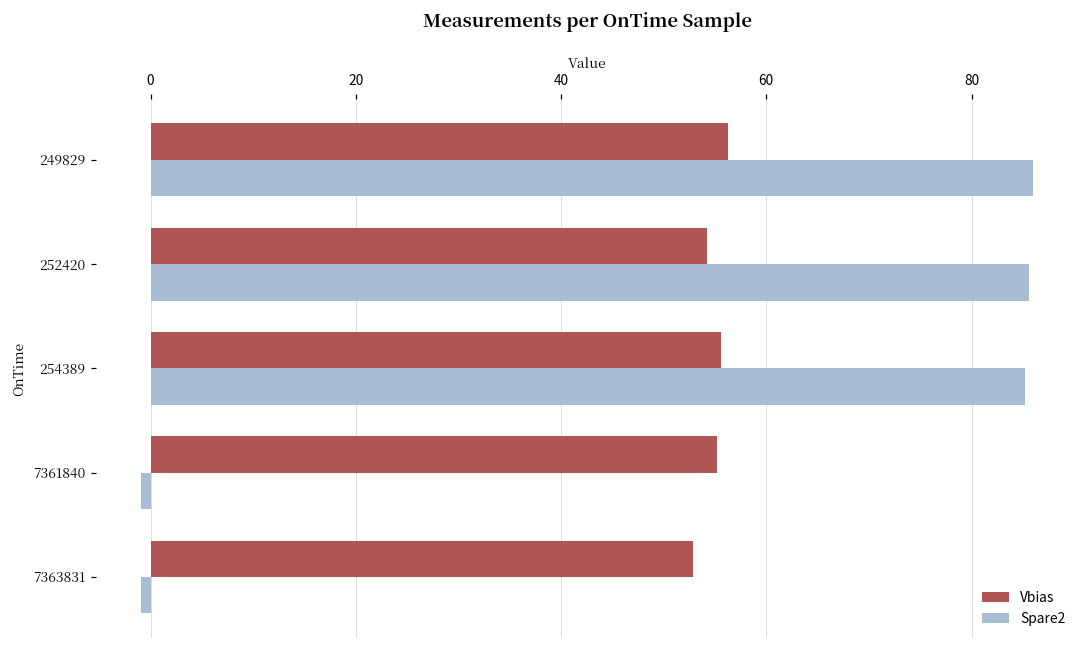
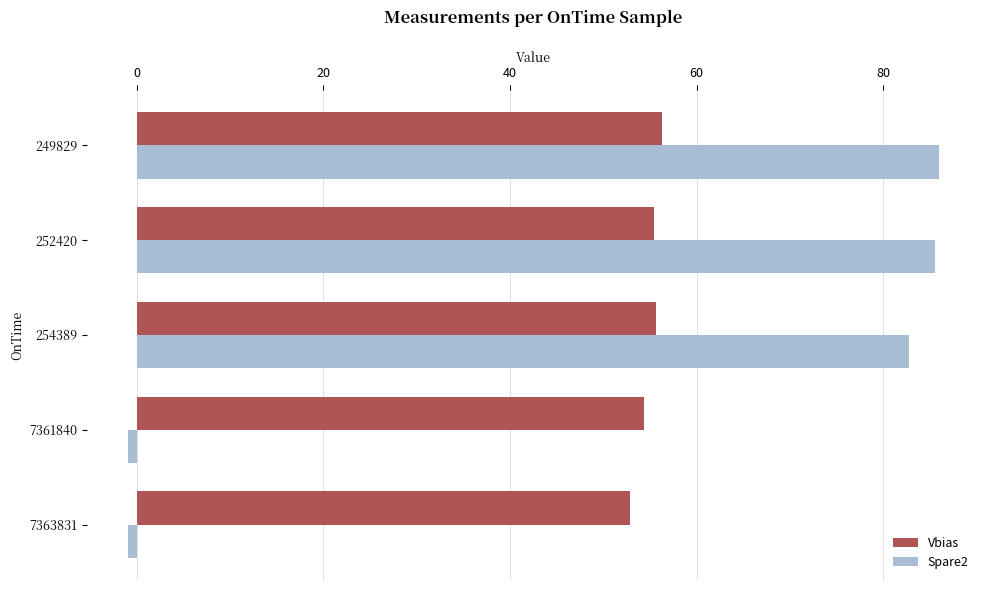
  {
    "Vbias": {
      "249829": 56,
-     "252420": 54,
+     "252420": 55,
      "254389": 56,
-     "7361840": 55,
+     "7361840": 54,
      "7363831": 53
    },
    "Spare2": {
      "249829": 86,
      "252420": 86,
-     "254389": 85,
+     "254389": 83,
      "7361840": -1,
      "7363831": -1
    }
  }
